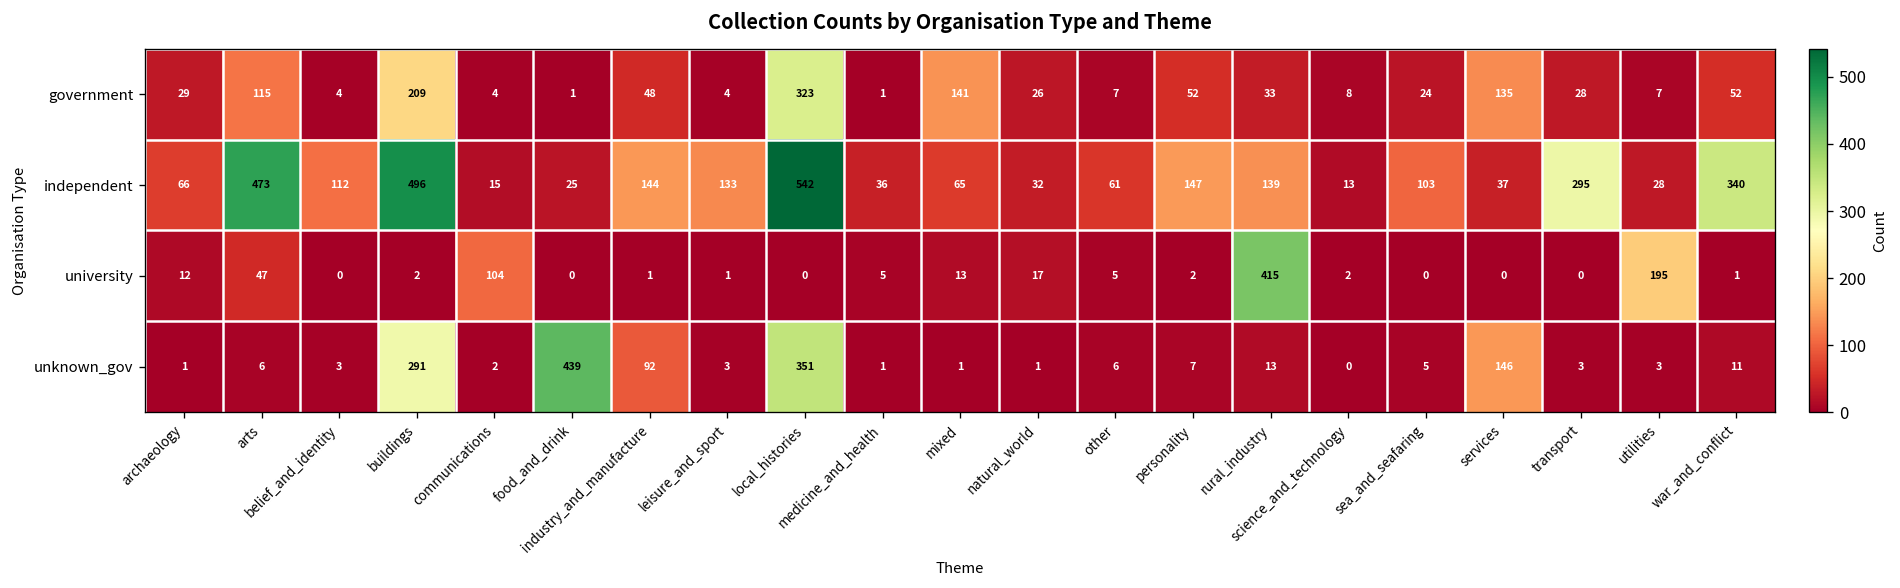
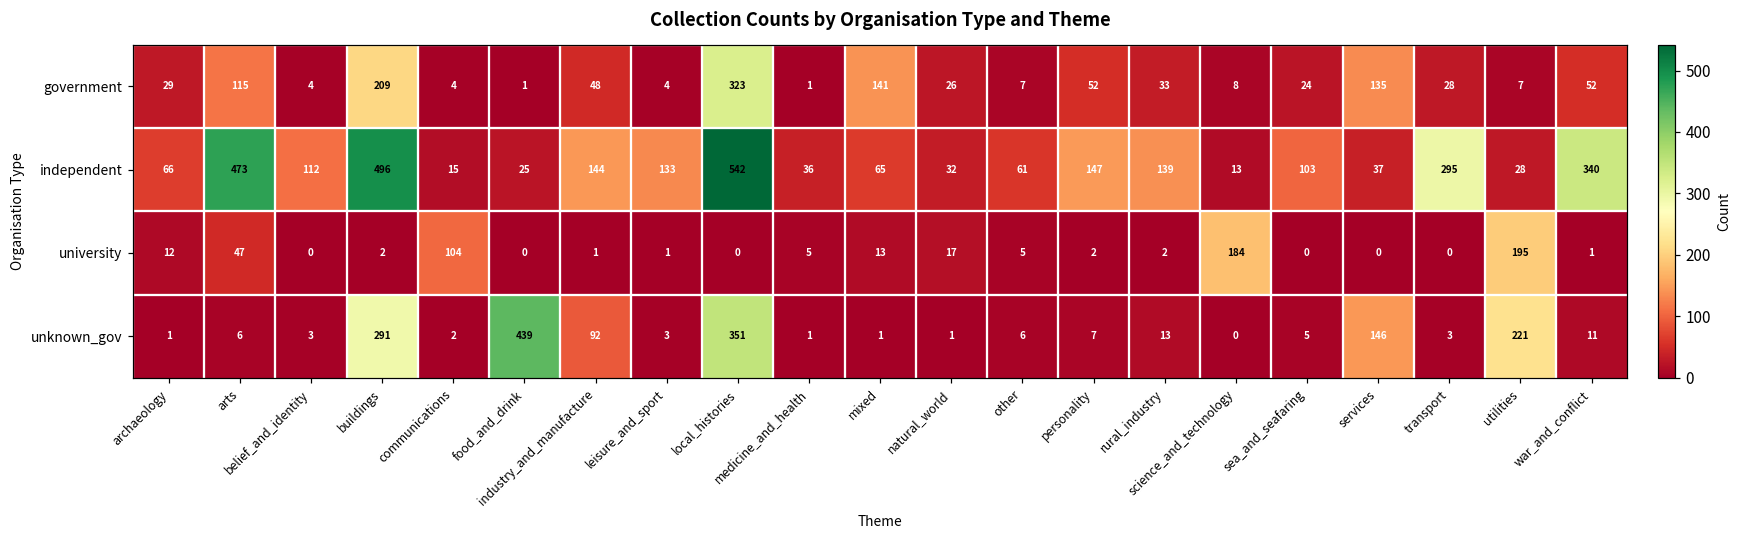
  {
    "government": {
      "archaeology": 29,
      "arts": 115,
      "belief_and_identity": 4,
      "buildings": 209,
      "communications": 4,
      "food_and_drink": 1,
      "industry_and_manufacture": 48,
      "leisure_and_sport": 4,
      "local_histories": 323,
      "medicine_and_health": 1,
      "mixed": 141,
      "natural_world": 26,
      "other": 7,
      "personality": 52,
      "rural_industry": 33,
      "science_and_technology": 8,
      "sea_and_seafaring": 24,
      "services": 135,
      "transport": 28,
      "utilities": 7,
      "war_and_conflict": 52
    },
    "independent": {
      "archaeology": 66,
      "arts": 473,
      "belief_and_identity": 112,
      "buildings": 496,
      "communications": 15,
      "food_and_drink": 25,
      "industry_and_manufacture": 144,
      "leisure_and_sport": 133,
      "local_histories": 542,
      "medicine_and_health": 36,
      "mixed": 65,
      "natural_world": 32,
      "other": 61,
      "personality": 147,
      "rural_industry": 139,
      "science_and_technology": 13,
      "sea_and_seafaring": 103,
      "services": 37,
      "transport": 295,
      "utilities": 28,
      "war_and_conflict": 340
    },
    "university": {
      "archaeology": 12,
      "arts": 47,
      "belief_and_identity": 0,
      "buildings": 2,
      "communications": 104,
      "food_and_drink": 0,
      "industry_and_manufacture": 1,
      "leisure_and_sport": 1,
      "local_histories": 0,
      "medicine_and_health": 5,
      "mixed": 13,
      "natural_world": 17,
      "other": 5,
      "personality": 2,
-     "rural_industry": 415,
-     "science_and_technology": 2,
+     "rural_industry": 2,
+     "science_and_technology": 184,
      "sea_and_seafaring": 0,
      "services": 0,
      "transport": 0,
      "utilities": 195,
      "war_and_conflict": 1
    },
    "unknown_gov": {
      "archaeology": 1,
      "arts": 6,
      "belief_and_identity": 3,
      "buildings": 291,
      "communications": 2,
      "food_and_drink": 439,
      "industry_and_manufacture": 92,
      "leisure_and_sport": 3,
      "local_histories": 351,
      "medicine_and_health": 1,
      "mixed": 1,
      "natural_world": 1,
      "other": 6,
      "personality": 7,
      "rural_industry": 13,
      "science_and_technology": 0,
      "sea_and_seafaring": 5,
      "services": 146,
      "transport": 3,
-     "utilities": 3,
+     "utilities": 221,
      "war_and_conflict": 11
    }
  }
